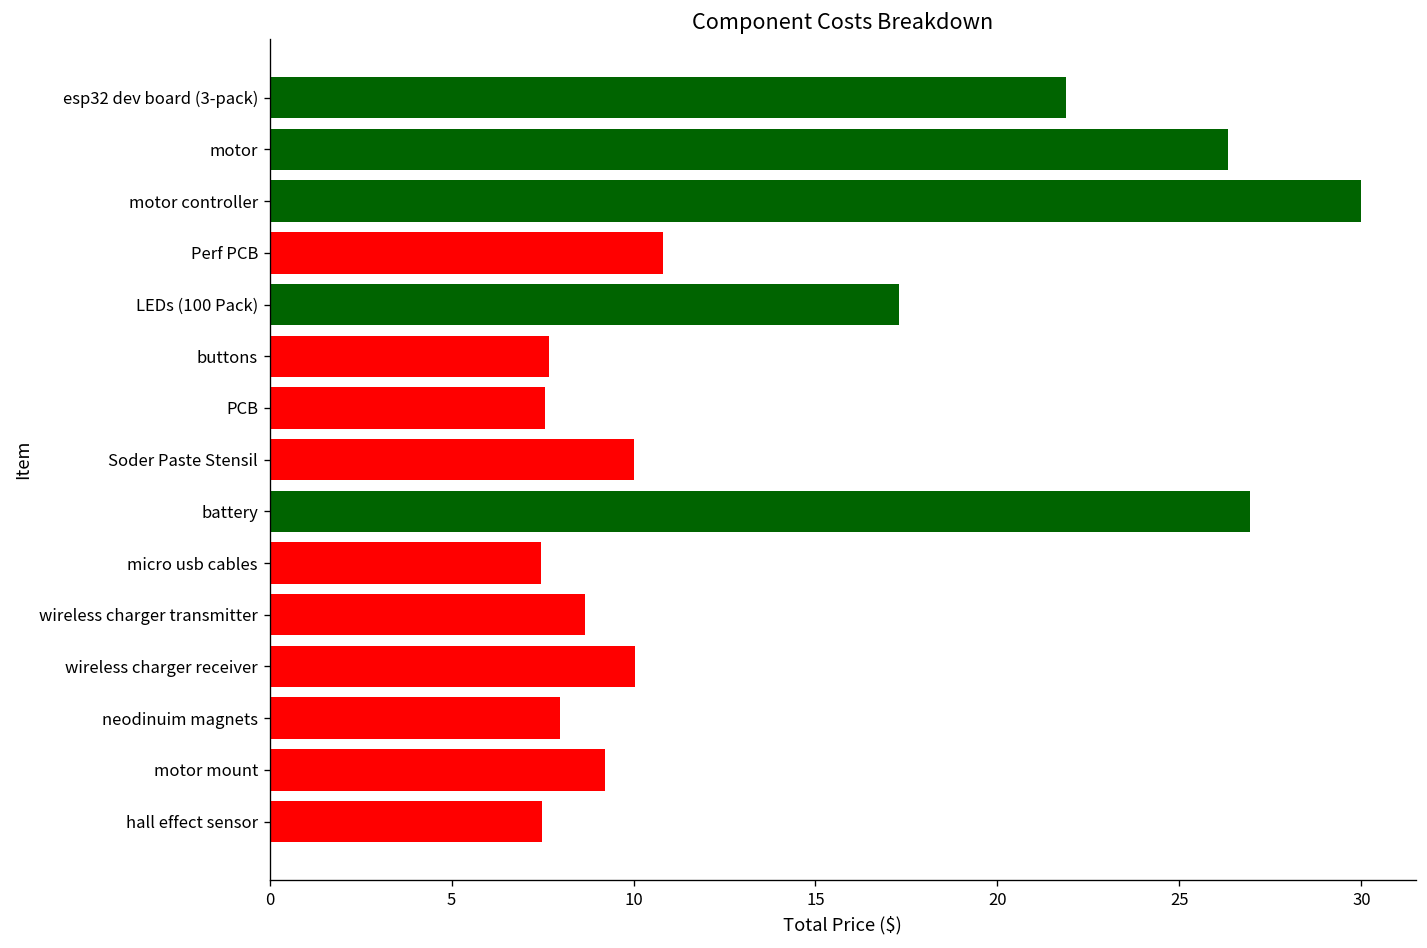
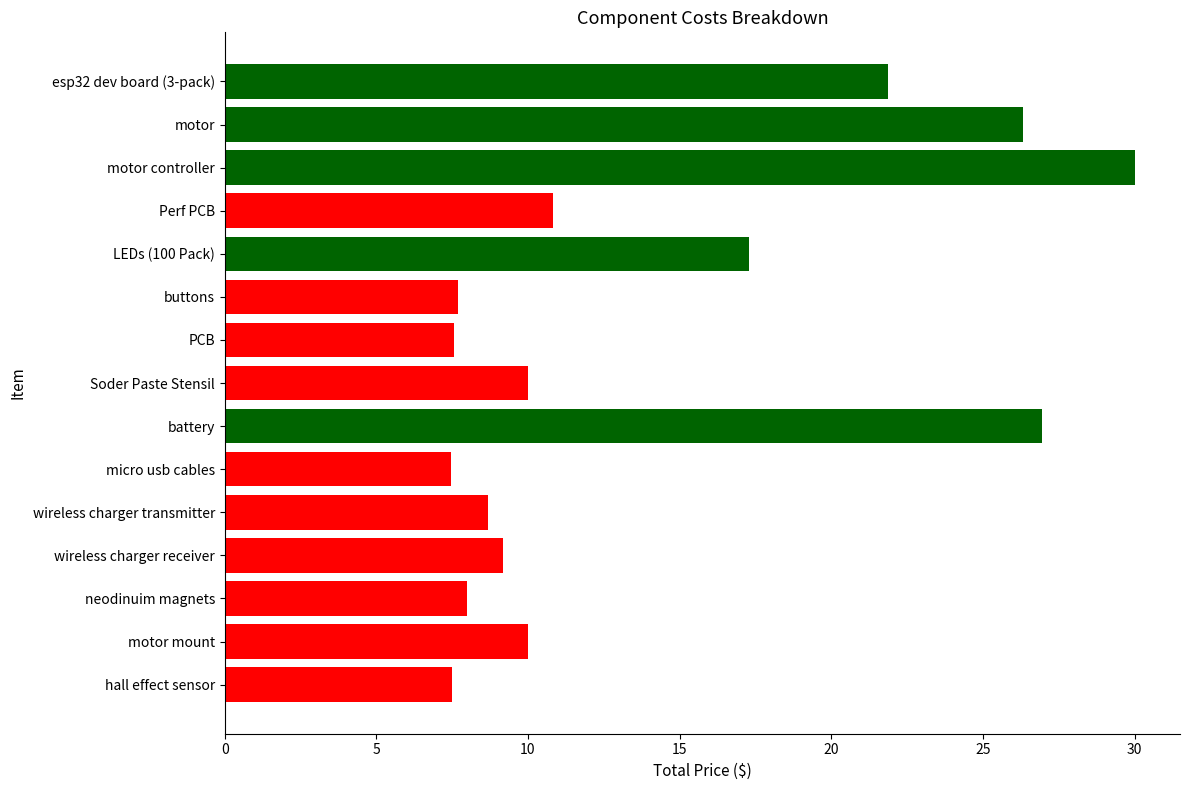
  {
    "esp32 dev board (3-pack)": 21.9,
    "motor": 26.3,
    "motor controller": 30.0,
    "Perf PCB": 10.8,
    "LEDs (100 Pack)": 17.3,
    "buttons": 7.7,
    "PCB": 7.6,
    "Soder Paste Stensil": 10.0,
    "battery": 27.0,
    "micro usb cables": 7.5,
    "wireless charger transmitter": 8.7,
-   "wireless charger receiver": 10.0,
+   "wireless charger receiver": 9.2,
    "neodinuim magnets": 8.0,
-   "motor mount": 9.2,
+   "motor mount": 10.0,
    "hall effect sensor": 7.5
  }
